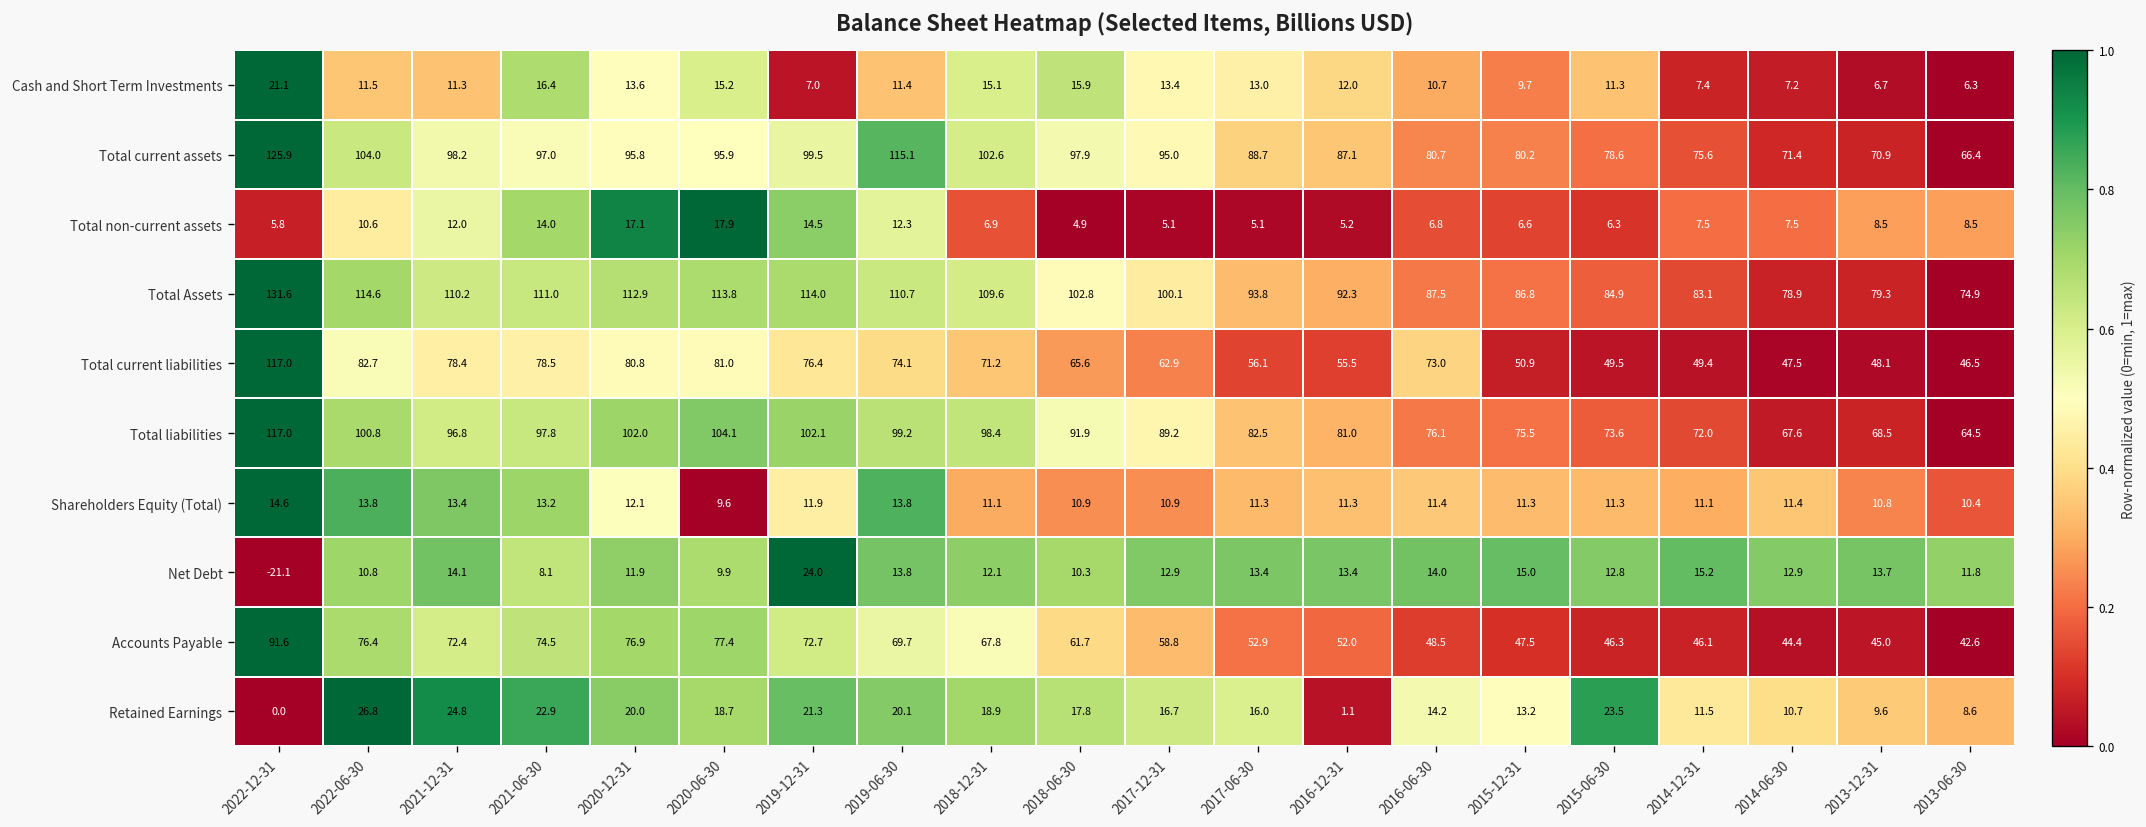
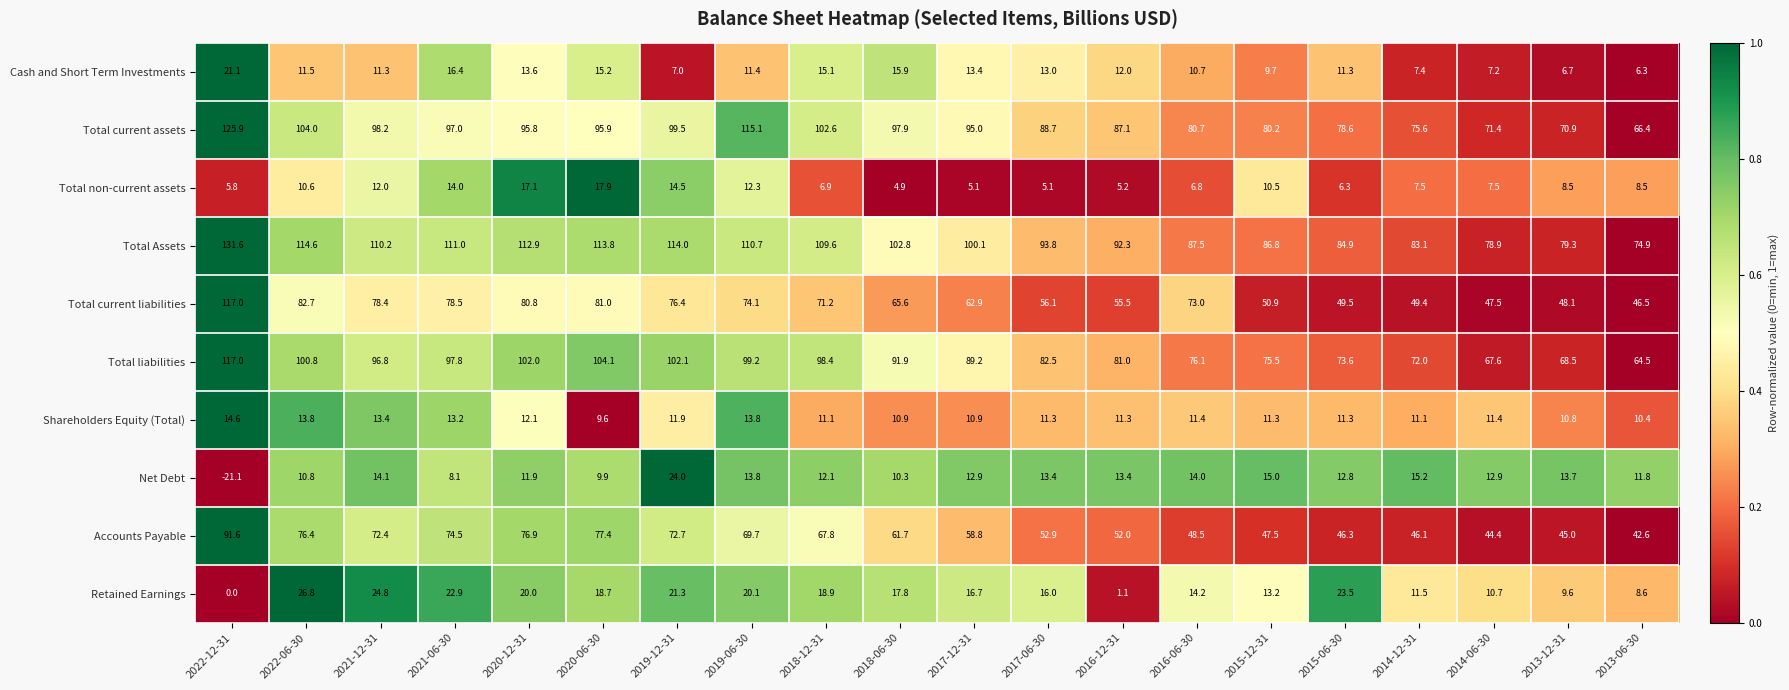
  {
    "Cash and Short Term Investments": {
      "2022-12-31": 21.1,
      "2022-06-30": 11.5,
      "2021-12-31": 11.3,
      "2021-06-30": 16.4,
      "2020-12-31": 13.6,
      "2020-06-30": 15.2,
      "2019-12-31": 7.0,
      "2019-06-30": 11.4,
      "2018-12-31": 15.1,
      "2018-06-30": 15.9,
      "2017-12-31": 13.4,
      "2017-06-30": 13.0,
      "2016-12-31": 12.0,
      "2016-06-30": 10.7,
      "2015-12-31": 9.7,
      "2015-06-30": 11.3,
      "2014-12-31": 7.4,
      "2014-06-30": 7.2,
      "2013-12-31": 6.7,
      "2013-06-30": 6.3
    },
    "Total current assets": {
      "2022-12-31": 125.9,
      "2022-06-30": 104.0,
      "2021-12-31": 98.2,
      "2021-06-30": 97.0,
      "2020-12-31": 95.8,
      "2020-06-30": 95.9,
      "2019-12-31": 99.5,
      "2019-06-30": 115.1,
      "2018-12-31": 102.6,
      "2018-06-30": 97.9,
      "2017-12-31": 95.0,
      "2017-06-30": 88.7,
      "2016-12-31": 87.1,
      "2016-06-30": 80.7,
      "2015-12-31": 80.2,
      "2015-06-30": 78.6,
      "2014-12-31": 75.6,
      "2014-06-30": 71.4,
      "2013-12-31": 70.9,
      "2013-06-30": 66.4
    },
    "Total non-current assets": {
      "2022-12-31": 5.8,
      "2022-06-30": 10.6,
      "2021-12-31": 12.0,
      "2021-06-30": 14.0,
      "2020-12-31": 17.1,
      "2020-06-30": 17.9,
      "2019-12-31": 14.5,
      "2019-06-30": 12.3,
      "2018-12-31": 6.9,
      "2018-06-30": 4.9,
      "2017-12-31": 5.1,
      "2017-06-30": 5.1,
      "2016-12-31": 5.2,
      "2016-06-30": 6.8,
-     "2015-12-31": 6.6,
+     "2015-12-31": 10.5,
      "2015-06-30": 6.3,
      "2014-12-31": 7.5,
      "2014-06-30": 7.5,
      "2013-12-31": 8.5,
      "2013-06-30": 8.5
    },
    "Total Assets": {
      "2022-12-31": 131.6,
      "2022-06-30": 114.6,
      "2021-12-31": 110.2,
      "2021-06-30": 111.0,
      "2020-12-31": 112.9,
      "2020-06-30": 113.8,
      "2019-12-31": 114.0,
      "2019-06-30": 110.7,
      "2018-12-31": 109.6,
      "2018-06-30": 102.8,
      "2017-12-31": 100.1,
      "2017-06-30": 93.8,
      "2016-12-31": 92.3,
      "2016-06-30": 87.5,
      "2015-12-31": 86.8,
      "2015-06-30": 84.9,
      "2014-12-31": 83.1,
      "2014-06-30": 78.9,
      "2013-12-31": 79.3,
      "2013-06-30": 74.9
    },
    "Total current liabilities": {
      "2022-12-31": 117.0,
      "2022-06-30": 82.7,
      "2021-12-31": 78.4,
      "2021-06-30": 78.5,
      "2020-12-31": 80.8,
      "2020-06-30": 81.0,
      "2019-12-31": 76.4,
      "2019-06-30": 74.1,
      "2018-12-31": 71.2,
      "2018-06-30": 65.6,
      "2017-12-31": 62.9,
      "2017-06-30": 56.1,
      "2016-12-31": 55.5,
      "2016-06-30": 73.0,
      "2015-12-31": 50.9,
      "2015-06-30": 49.5,
      "2014-12-31": 49.4,
      "2014-06-30": 47.5,
      "2013-12-31": 48.1,
      "2013-06-30": 46.5
    },
    "Total liabilities": {
      "2022-12-31": 117.0,
      "2022-06-30": 100.8,
      "2021-12-31": 96.8,
      "2021-06-30": 97.8,
      "2020-12-31": 102.0,
      "2020-06-30": 104.1,
      "2019-12-31": 102.1,
      "2019-06-30": 99.2,
      "2018-12-31": 98.4,
      "2018-06-30": 91.9,
      "2017-12-31": 89.2,
      "2017-06-30": 82.5,
      "2016-12-31": 81.0,
      "2016-06-30": 76.1,
      "2015-12-31": 75.5,
      "2015-06-30": 73.6,
      "2014-12-31": 72.0,
      "2014-06-30": 67.6,
      "2013-12-31": 68.5,
      "2013-06-30": 64.5
    },
    "Shareholders Equity (Total)": {
      "2022-12-31": 14.6,
      "2022-06-30": 13.8,
      "2021-12-31": 13.4,
      "2021-06-30": 13.2,
      "2020-12-31": 12.1,
      "2020-06-30": 9.6,
      "2019-12-31": 11.9,
      "2019-06-30": 13.8,
      "2018-12-31": 11.1,
      "2018-06-30": 10.9,
      "2017-12-31": 10.9,
      "2017-06-30": 11.3,
      "2016-12-31": 11.3,
      "2016-06-30": 11.4,
      "2015-12-31": 11.3,
      "2015-06-30": 11.3,
      "2014-12-31": 11.1,
      "2014-06-30": 11.4,
      "2013-12-31": 10.8,
      "2013-06-30": 10.4
    },
    "Net Debt": {
      "2022-12-31": -21.1,
      "2022-06-30": 10.8,
      "2021-12-31": 14.1,
      "2021-06-30": 8.1,
      "2020-12-31": 11.9,
      "2020-06-30": 9.9,
      "2019-12-31": 24.0,
      "2019-06-30": 13.8,
      "2018-12-31": 12.1,
      "2018-06-30": 10.3,
      "2017-12-31": 12.9,
      "2017-06-30": 13.4,
      "2016-12-31": 13.4,
      "2016-06-30": 14.0,
      "2015-12-31": 15.0,
      "2015-06-30": 12.8,
      "2014-12-31": 15.2,
      "2014-06-30": 12.9,
      "2013-12-31": 13.7,
      "2013-06-30": 11.8
    },
    "Accounts Payable": {
      "2022-12-31": 91.6,
      "2022-06-30": 76.4,
      "2021-12-31": 72.4,
      "2021-06-30": 74.5,
      "2020-12-31": 76.9,
      "2020-06-30": 77.4,
      "2019-12-31": 72.7,
      "2019-06-30": 69.7,
      "2018-12-31": 67.8,
      "2018-06-30": 61.7,
      "2017-12-31": 58.8,
      "2017-06-30": 52.9,
      "2016-12-31": 52.0,
      "2016-06-30": 48.5,
      "2015-12-31": 47.5,
      "2015-06-30": 46.3,
      "2014-12-31": 46.1,
      "2014-06-30": 44.4,
      "2013-12-31": 45.0,
      "2013-06-30": 42.6
    },
    "Retained Earnings": {
      "2022-12-31": 0.0,
      "2022-06-30": 26.8,
      "2021-12-31": 24.8,
      "2021-06-30": 22.9,
      "2020-12-31": 20.0,
      "2020-06-30": 18.7,
      "2019-12-31": 21.3,
      "2019-06-30": 20.1,
      "2018-12-31": 18.9,
      "2018-06-30": 17.8,
      "2017-12-31": 16.7,
      "2017-06-30": 16.0,
      "2016-12-31": 1.1,
      "2016-06-30": 14.2,
      "2015-12-31": 13.2,
      "2015-06-30": 23.5,
      "2014-12-31": 11.5,
      "2014-06-30": 10.7,
      "2013-12-31": 9.6,
      "2013-06-30": 8.6
    }
  }
